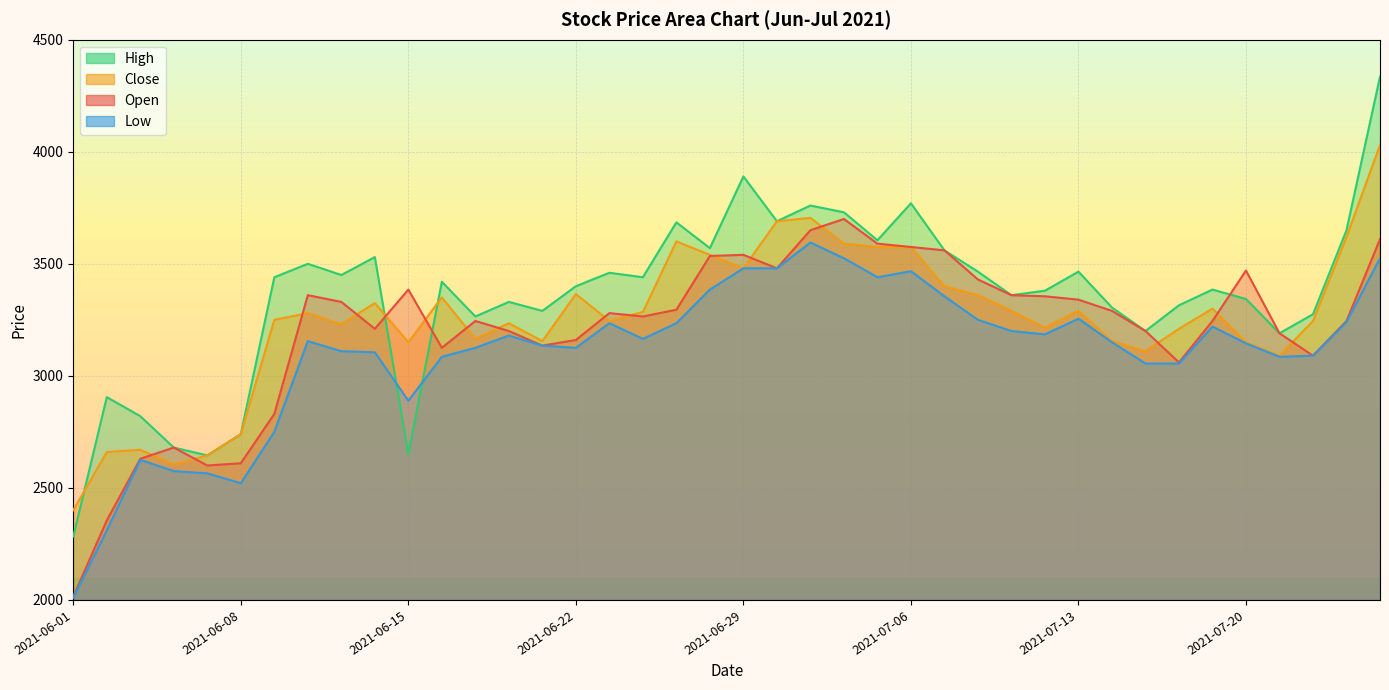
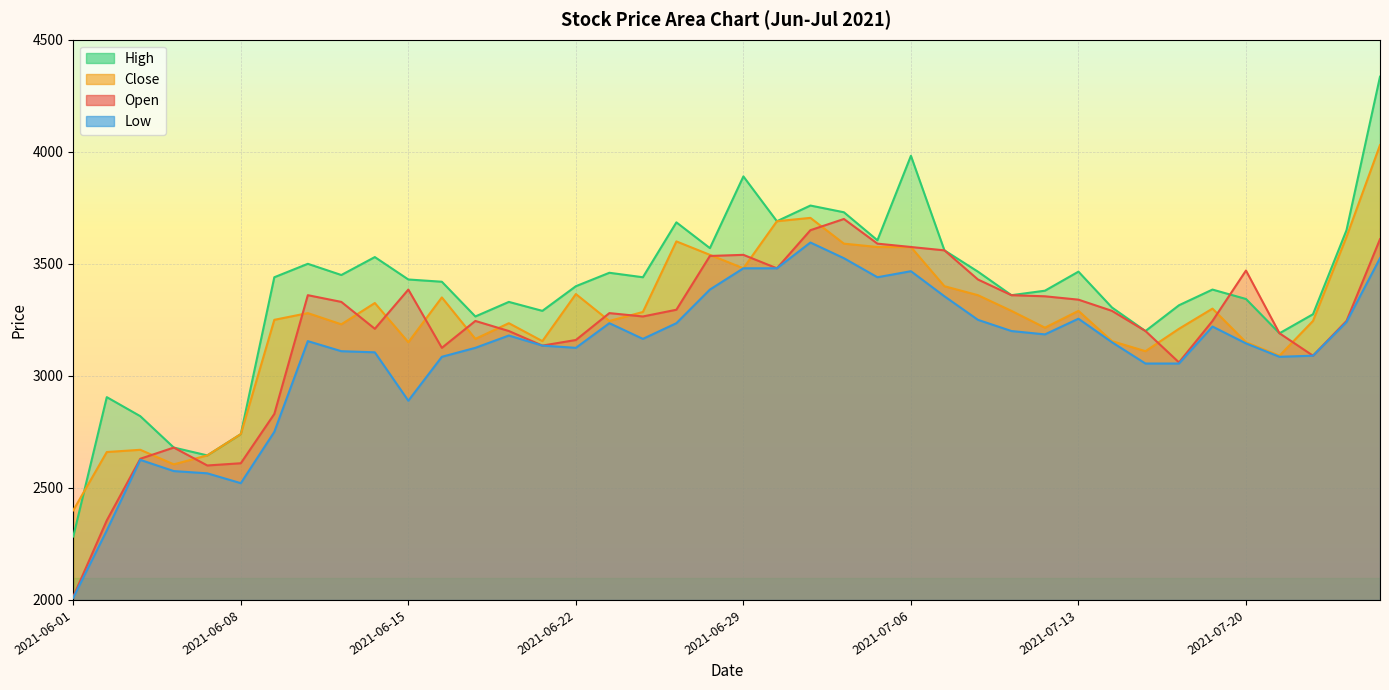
  {
    "High": {
      "2021-06-01": 2280,
-     "2021-06-15": 2650,
+     "2021-06-15": 3430,
      "2021-06-22": 3400,
      "2021-06-29": 3890,
-     "2021-07-06": 3770,
+     "2021-07-06": 3980,
      "2021-07-13": 3470,
      "2021-07-20": 3340
    },
    "Low": {
      "2021-06-08": 2520,
      "2021-06-15": 2890,
      "2021-06-22": 3130,
      "2021-07-06": 3470,
      "2021-07-13": 3260
    }
  }
